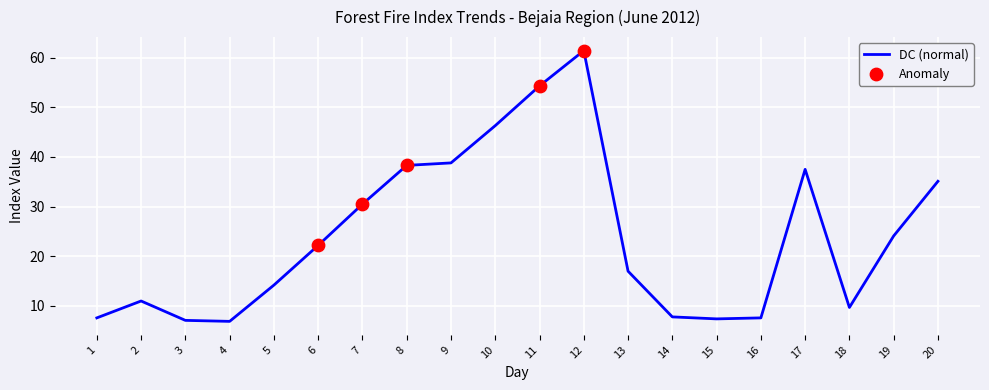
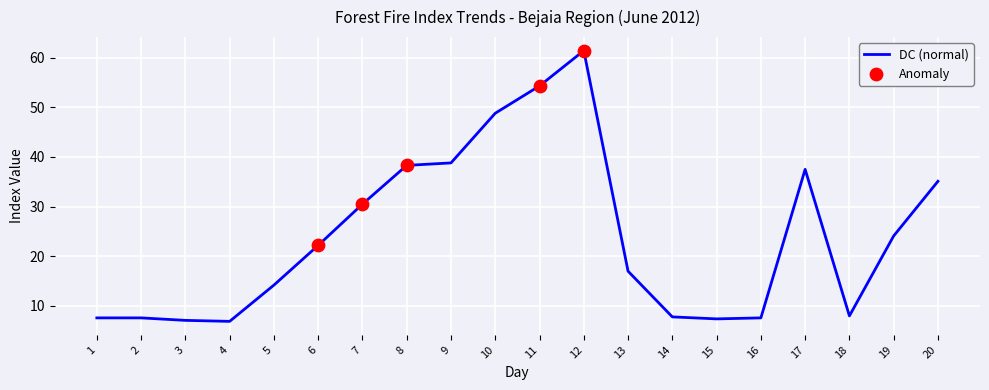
  {
    "DC (normal)": {
      "1": 8,
-     "2": 11,
+     "2": 8,
      "3": 7,
      "4": 7,
      "5": 14,
      "9": 39,
-     "10": 46,
+     "10": 49,
      "13": 17,
      "14": 8,
      "15": 7,
      "16": 8,
      "17": 38,
-     "18": 10,
+     "18": 8,
      "19": 24,
      "20": 35
    }
  }
